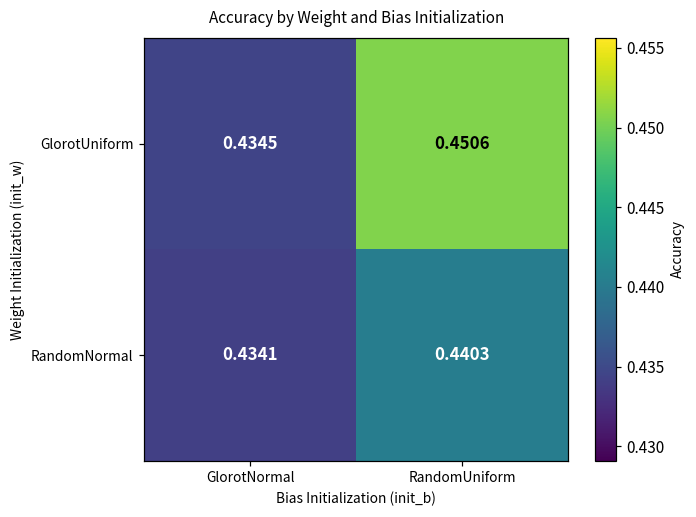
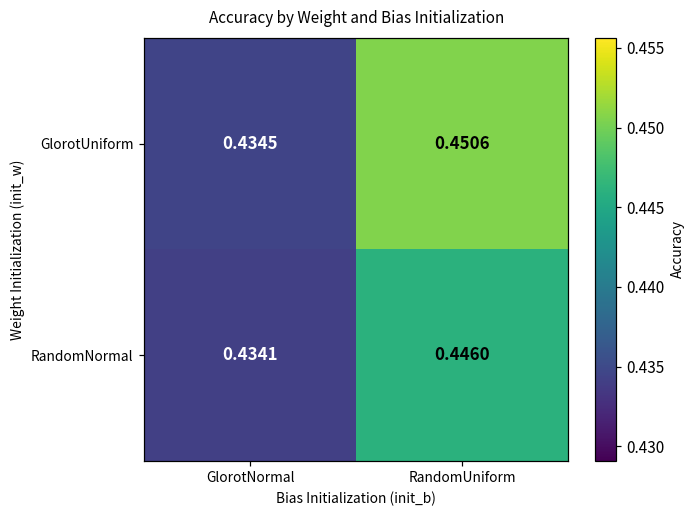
  {
    "GlorotUniform": {
      "GlorotNormal": 0.4345,
      "RandomUniform": 0.4506
    },
    "RandomNormal": {
      "GlorotNormal": 0.4341,
-     "RandomUniform": 0.4403
+     "RandomUniform": 0.4460
    }
  }
